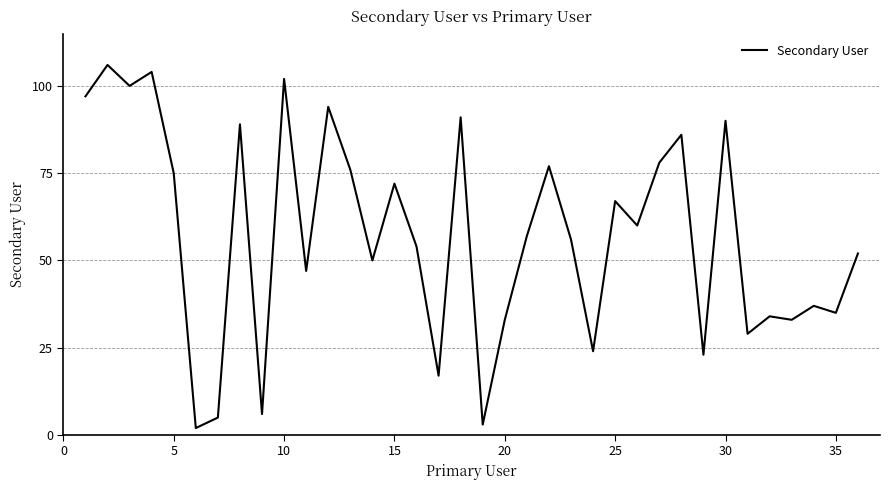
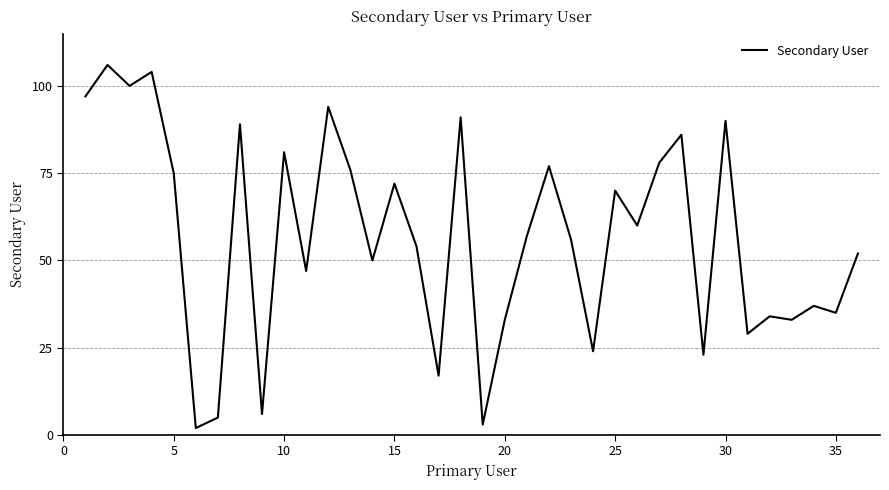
  {
    "5": 75,
-   "10": 102,
+   "10": 81,
    "15": 72,
    "20": 33,
-   "25": 67,
+   "25": 70,
    "30": 90,
    "35": 35
  }
